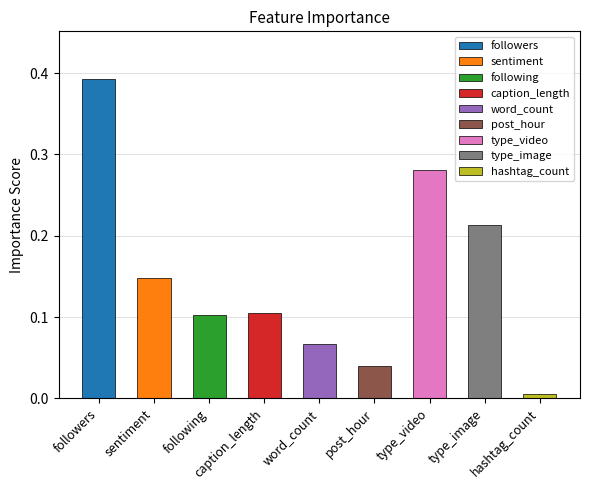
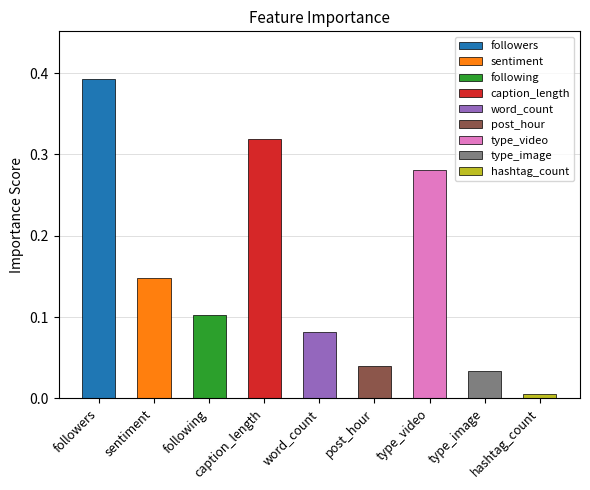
  {
    "followers": 0.39,
    "sentiment": 0.15,
    "following": 0.10,
-   "caption_length": 0.10,
-   "word_count": 0.07,
+   "caption_length": 0.32,
+   "word_count": 0.08,
    "post_hour": 0.04,
    "type_video": 0.28,
-   "type_image": 0.21,
+   "type_image": 0.03,
    "hashtag_count": 0.01
  }
